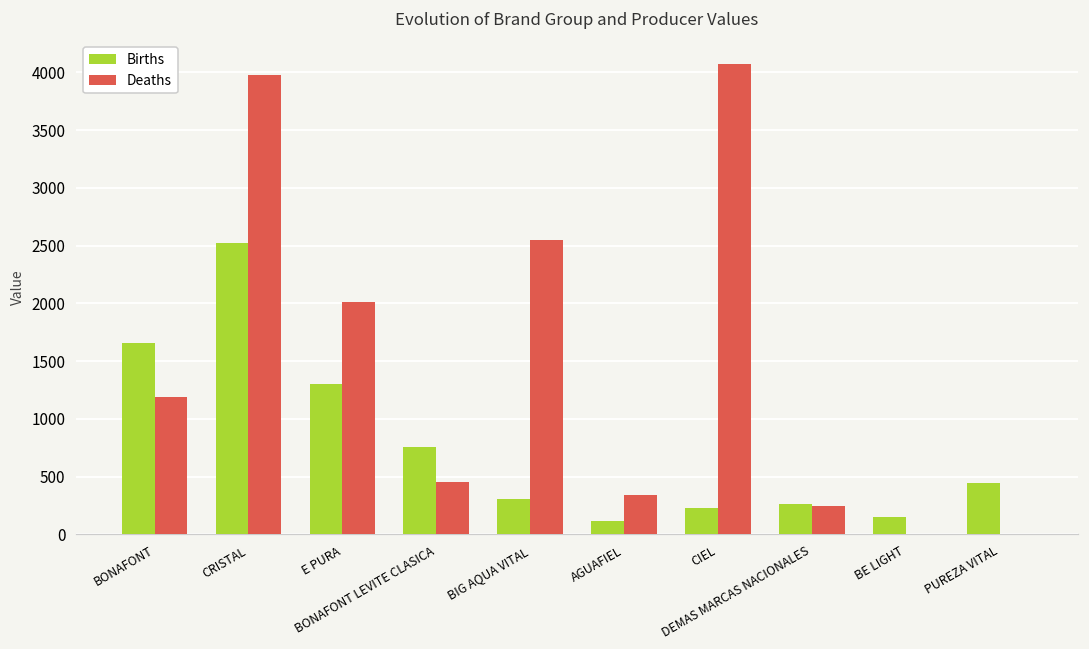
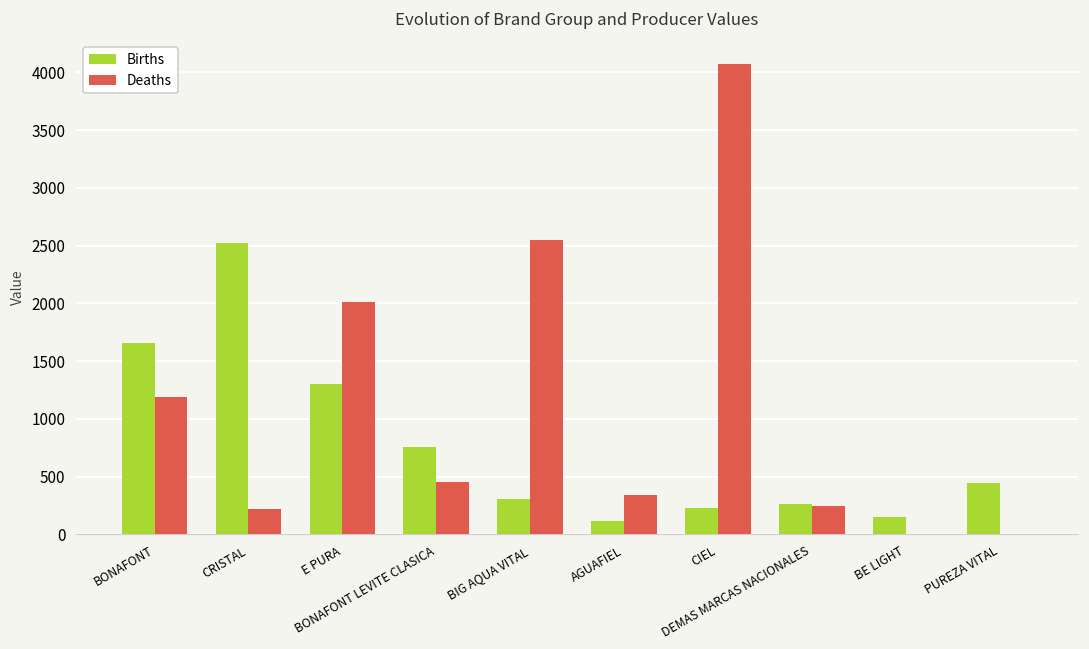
  {
    "Births": {
      "BONAFONT": 1660,
      "CRISTAL": 2520,
      "E PURA": 1310,
      "BONAFONT LEVITE CLASICA": 760,
      "BIG AQUA VITAL": 310,
      "AGUAFIEL": 110,
      "CIEL": 230,
      "DEMAS MARCAS NACIONALES": 270,
      "BE LIGHT": 150,
      "PUREZA VITAL": 450
    },
    "Deaths": {
      "BONAFONT": 1190,
-     "CRISTAL": 3980,
+     "CRISTAL": 220,
      "E PURA": 2010,
      "BONAFONT LEVITE CLASICA": 450,
      "BIG AQUA VITAL": 2550,
      "AGUAFIEL": 340,
      "CIEL": 4070,
      "DEMAS MARCAS NACIONALES": 240,
      "BE LIGHT": 0,
      "PUREZA VITAL": 0
    }
  }
